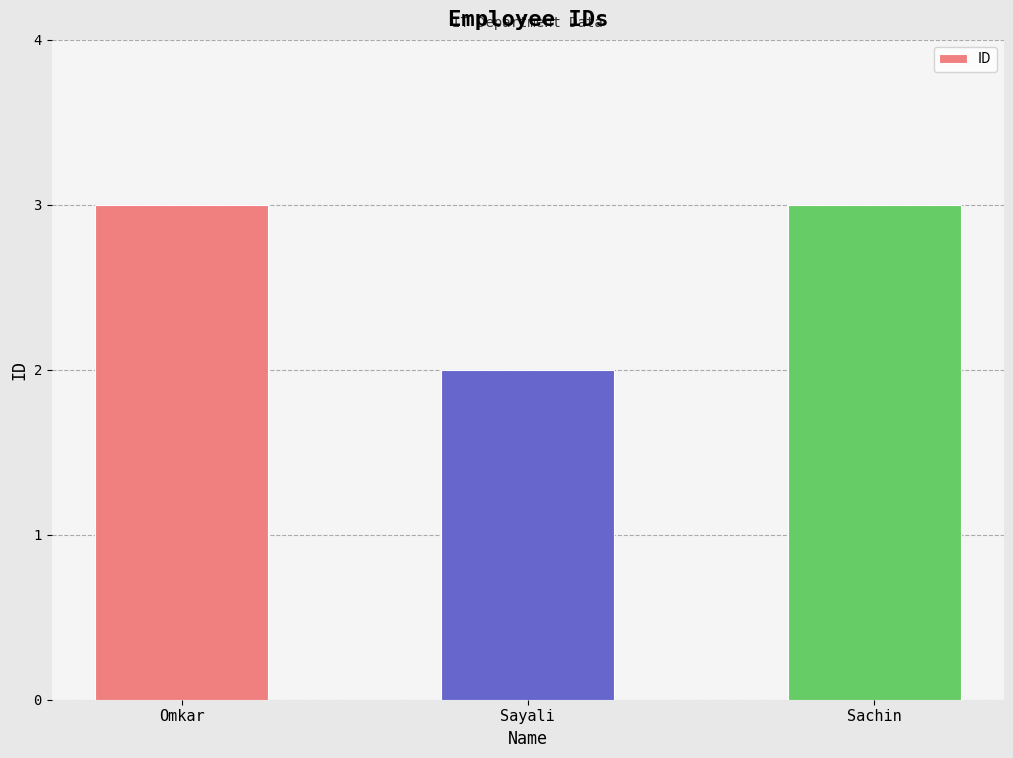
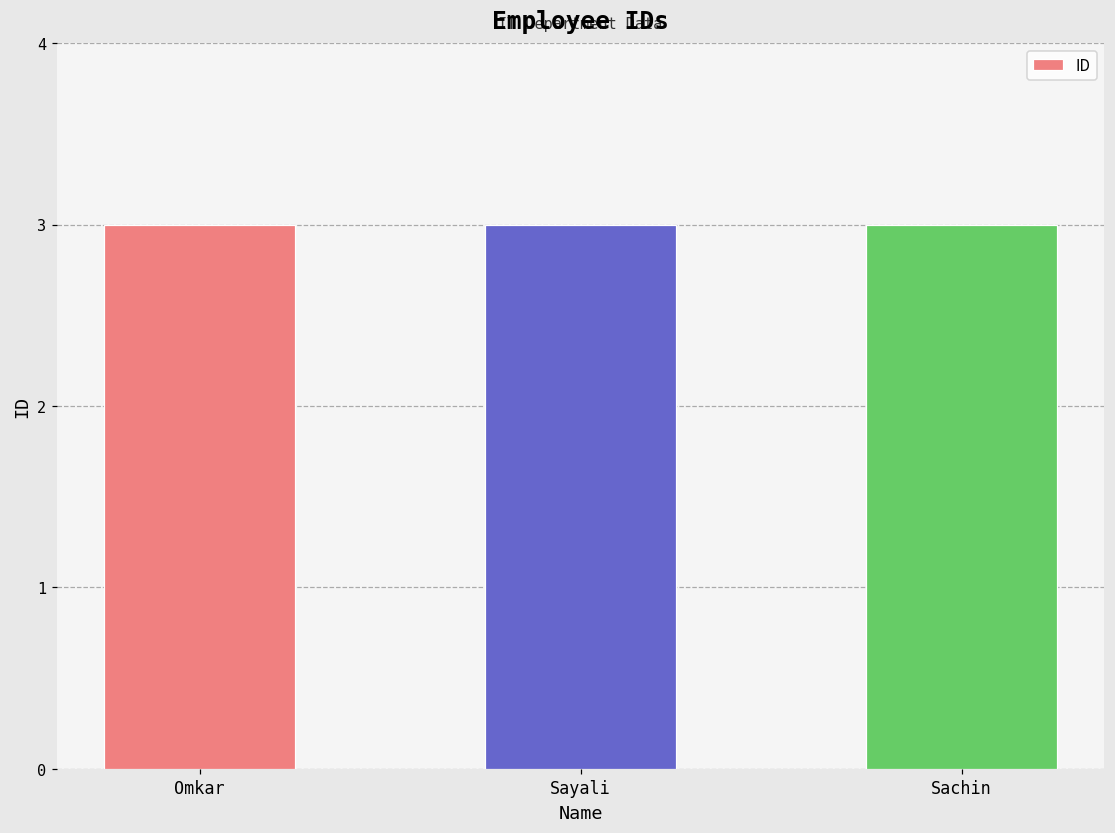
  {
    "Omkar": 3,
-   "Sayali": 2,
+   "Sayali": 3,
    "Sachin": 3
  }
